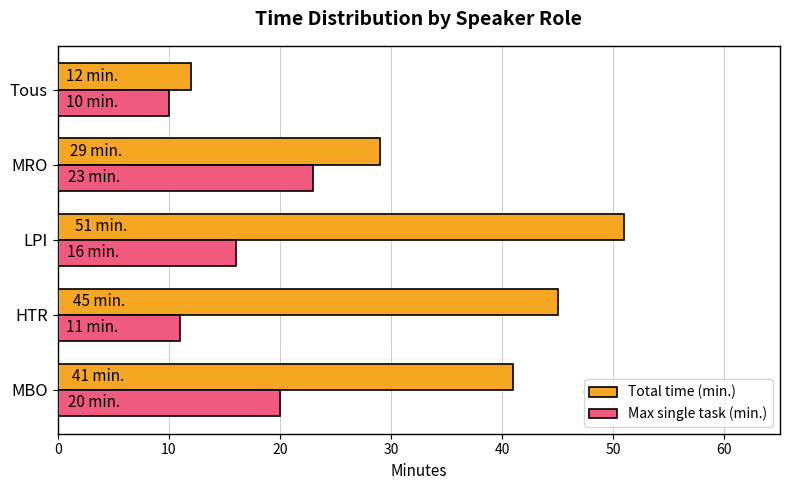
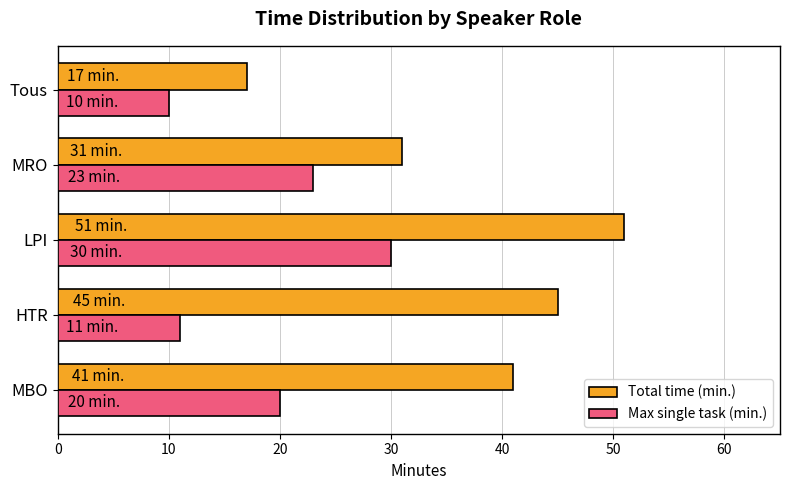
  {
    "Total time (min.)": {
-     "Tous": 12,
-     "MRO": 29,
+     "Tous": 17,
+     "MRO": 31,
      "LPI": 51,
      "HTR": 45,
      "MBO": 41
    },
    "Max single task (min.)": {
      "Tous": 10,
      "MRO": 23,
-     "LPI": 16,
+     "LPI": 30,
      "HTR": 11,
      "MBO": 20
    }
  }
